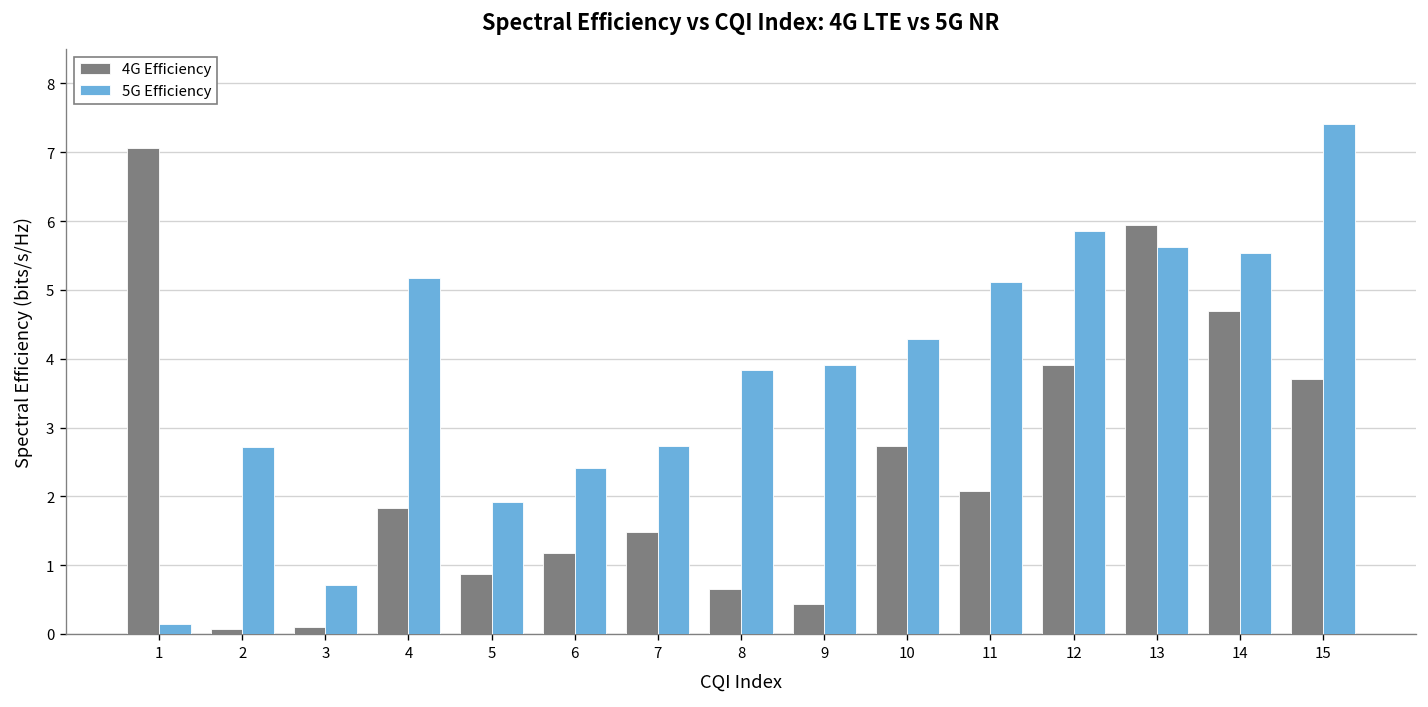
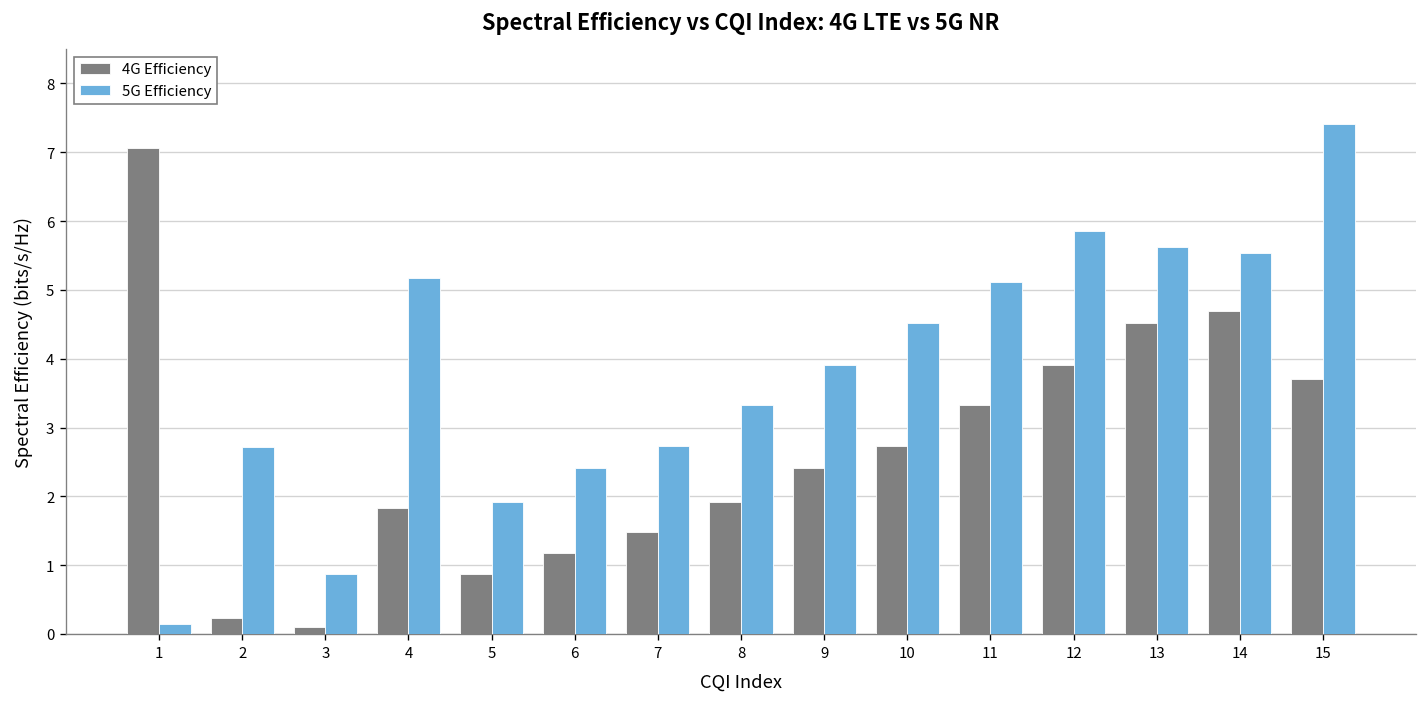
  {
    "4G Efficiency": {
      "1": 7.1,
-     "2": 0.1,
+     "2": 0.2,
      "3": 0.1,
      "4": 1.8,
      "5": 0.9,
      "6": 1.2,
      "7": 1.5,
-     "8": 0.7,
-     "9": 0.4,
+     "8": 1.9,
+     "9": 2.4,
      "10": 2.7,
-     "11": 2.1,
+     "11": 3.3,
      "12": 3.9,
-     "13": 5.9,
+     "13": 4.5,
      "14": 4.7,
      "15": 3.7
    },
    "5G Efficiency": {
      "1": 0.2,
      "2": 2.7,
-     "3": 0.7,
+     "3": 0.9,
      "4": 5.2,
      "5": 1.9,
      "6": 2.4,
      "7": 2.7,
-     "8": 3.8,
+     "8": 3.3,
      "9": 3.9,
-     "10": 4.3,
+     "10": 4.5,
      "11": 5.1,
      "12": 5.8,
      "13": 5.6,
      "14": 5.5,
      "15": 7.4
    }
  }
